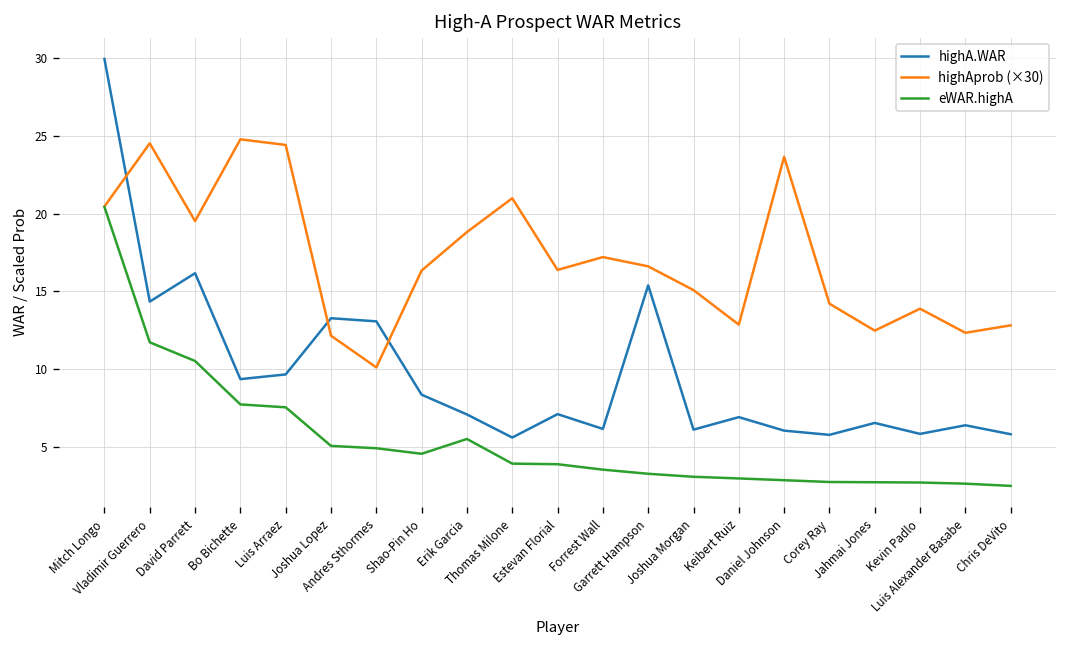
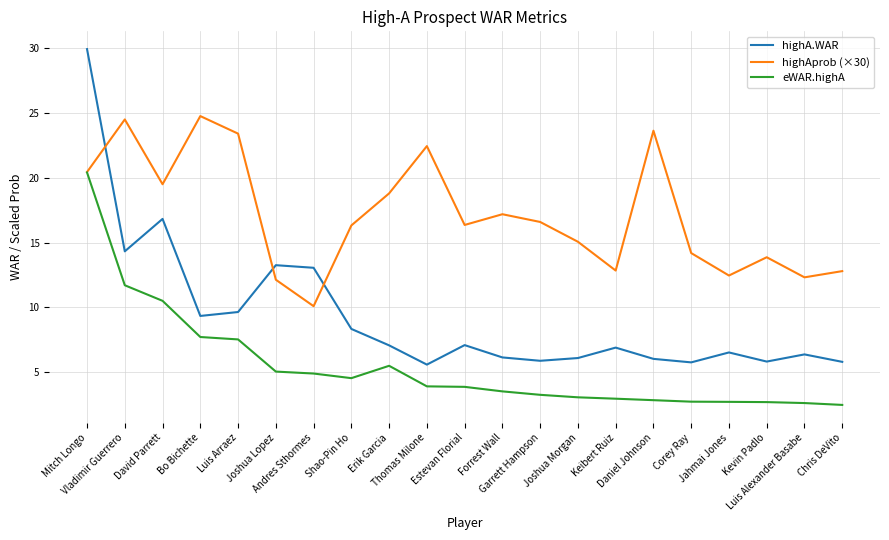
  {
    "highA.WAR": {
      "Mitch Longo": 29.9,
      "Vladimir Guerrero": 14.3,
-     "David Parrett": 16.2,
+     "David Parrett": 16.8,
      "Bo Bichette": 9.3,
      "Luis Arraez": 9.6,
      "Joshua Lopez": 13.3,
      "Andres Sthormes": 13.1,
      "Shao-Pin Ho": 8.3,
      "Erik Garcia": 7.1,
      "Thomas Milone": 5.6,
      "Estevan Florial": 7.1,
      "Forrest Wall": 6.1,
-     "Garrett Hampson": 15.4,
+     "Garrett Hampson": 5.9,
      "Joshua Morgan": 6.1,
      "Keibert Ruiz": 6.9,
      "Daniel Johnson": 6.0,
      "Corey Ray": 5.8,
      "Jahmai Jones": 6.5,
      "Kevin Padlo": 5.8,
      "Luis Alexander Basabe": 6.4,
      "Chris DeVito": 5.8
    },
    "highAprob (×30)": {
      "Vladimir Guerrero": 24.5,
      "David Parrett": 19.5,
      "Bo Bichette": 24.8,
-     "Luis Arraez": 24.4,
+     "Luis Arraez": 23.4,
      "Joshua Lopez": 12.1,
      "Andres Sthormes": 10.1,
      "Shao-Pin Ho": 16.3,
      "Erik Garcia": 18.8,
-     "Thomas Milone": 21.0,
+     "Thomas Milone": 22.5,
      "Estevan Florial": 16.4,
      "Forrest Wall": 17.2,
      "Garrett Hampson": 16.6,
      "Joshua Morgan": 15.1,
      "Keibert Ruiz": 12.9,
      "Daniel Johnson": 23.6,
      "Corey Ray": 14.2,
      "Jahmai Jones": 12.5,
      "Kevin Padlo": 13.9,
      "Luis Alexander Basabe": 12.3,
      "Chris DeVito": 12.8
    },
    "eWAR.highA": {
      "Vladimir Guerrero": 11.7,
      "David Parrett": 10.5,
      "Bo Bichette": 7.7,
      "Luis Arraez": 7.5,
      "Joshua Lopez": 5.1,
      "Andres Sthormes": 4.9,
      "Shao-Pin Ho": 4.5,
      "Erik Garcia": 5.5,
      "Thomas Milone": 3.9,
      "Estevan Florial": 3.9,
      "Forrest Wall": 3.5,
      "Garrett Hampson": 3.3,
      "Joshua Morgan": 3.1,
      "Keibert Ruiz": 3.0,
      "Daniel Johnson": 2.8,
      "Corey Ray": 2.7,
      "Jahmai Jones": 2.7,
      "Kevin Padlo": 2.7,
      "Luis Alexander Basabe": 2.6,
      "Chris DeVito": 2.5
    }
  }
